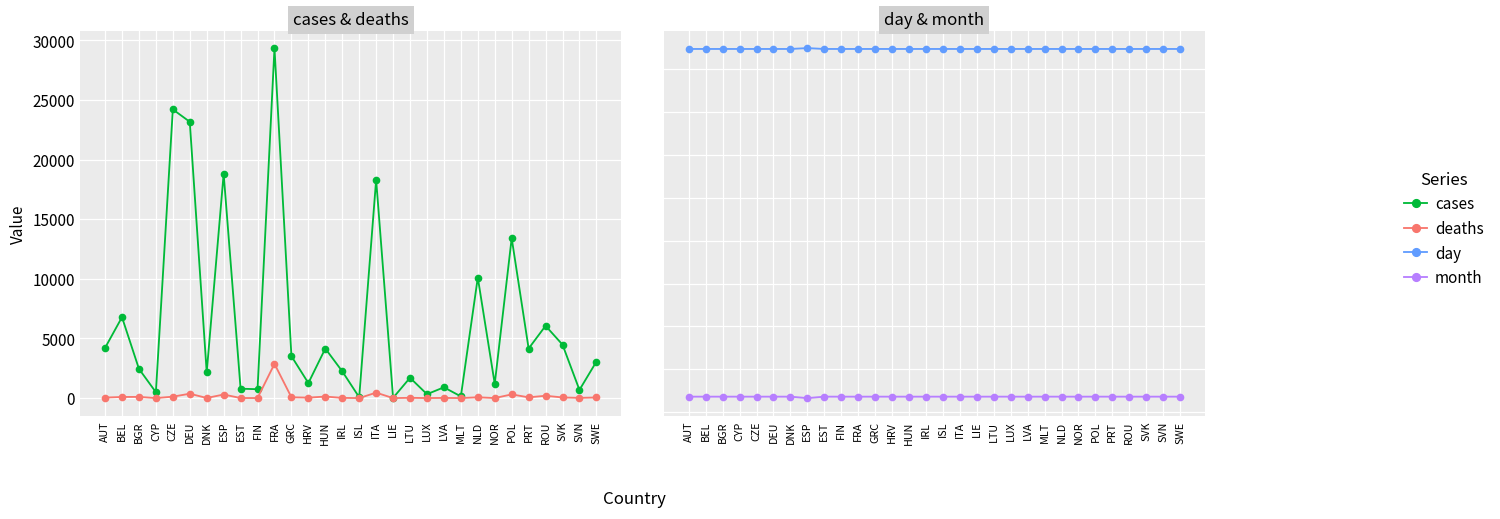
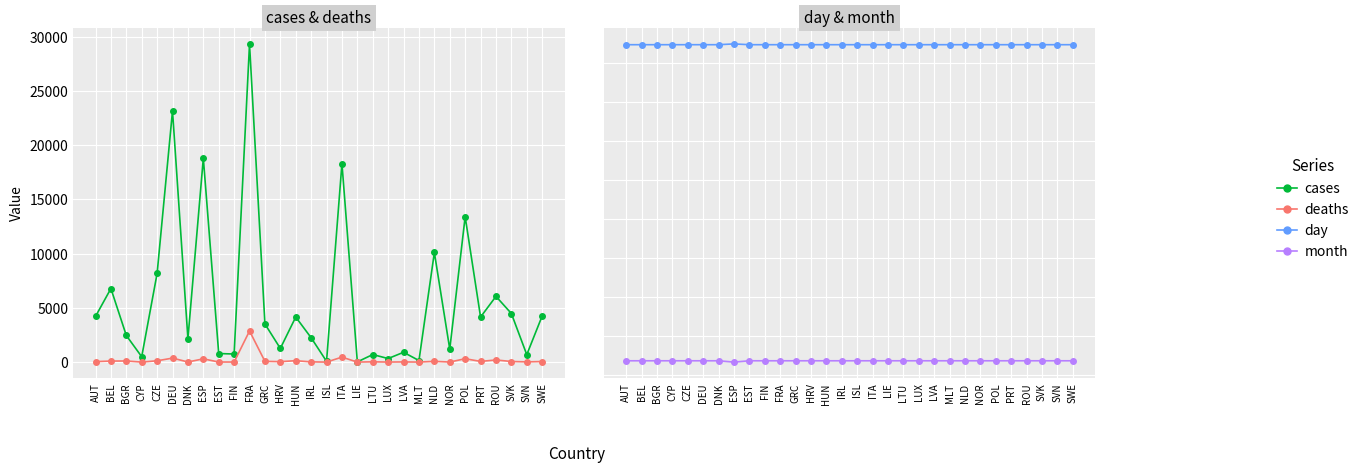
  {
    "cases & deaths": {
      "cases": {
        "AUT": 4200,
        "BEL": 6800,
        "BGR": 2500,
        "CYP": 500,
-       "CZE": 24200,
+       "CZE": 8200,
        "DEU": 23200,
        "DNK": 2200,
        "ESP": 18800,
        "EST": 800,
        "FIN": 700,
        "FRA": 29300,
        "GRC": 3500,
        "HRV": 1300,
        "HUN": 4200,
        "IRL": 2200,
        "ITA": 18300,
-       "LTU": 1700,
+       "LTU": 700,
        "LUX": 300,
        "LVA": 900,
        "NLD": 10100,
        "NOR": 1200,
        "POL": 13400,
        "PRT": 4200,
        "ROU": 6100,
        "SVK": 4500,
        "SVN": 700,
-       "SWE": 3100
+       "SWE": 4300
      },
      "deaths": {
        "AUT": 0,
        "BEL": 100,
        "BGR": 100,
        "CYP": 0,
        "CZE": 100,
        "DEU": 400,
        "DNK": 0,
        "ESP": 300,
        "EST": 0,
        "FIN": 0,
        "FRA": 2900,
        "GRC": 100,
        "HRV": 0,
        "HUN": 100,
        "IRL": 0,
        "ITA": 500,
        "LTU": 0,
        "LUX": 0,
        "LVA": 0,
        "NLD": 100,
        "NOR": 0,
        "POL": 300,
        "PRT": 100,
        "ROU": 200,
        "SVK": 100,
        "SVN": 0,
        "SWE": 100
      }
    }
  }
